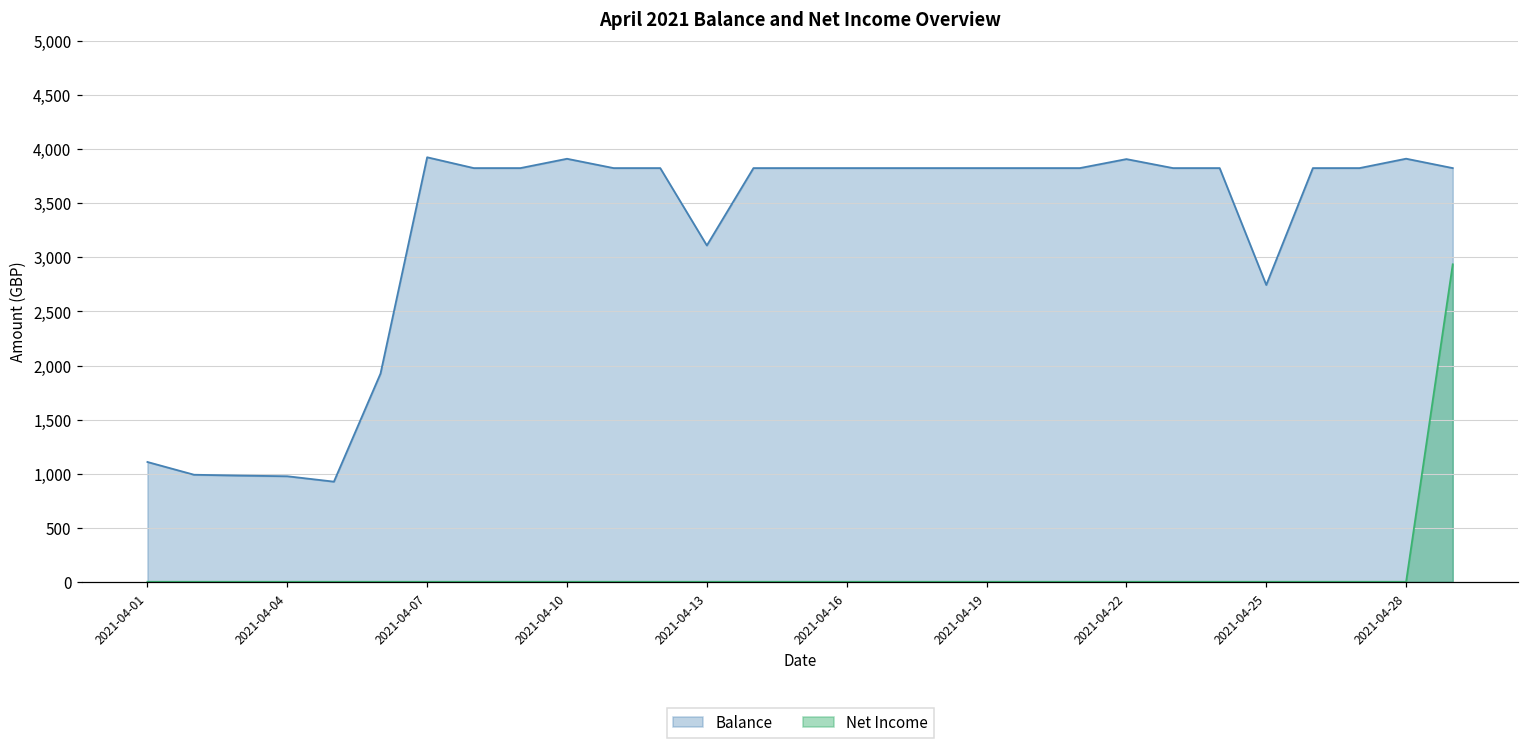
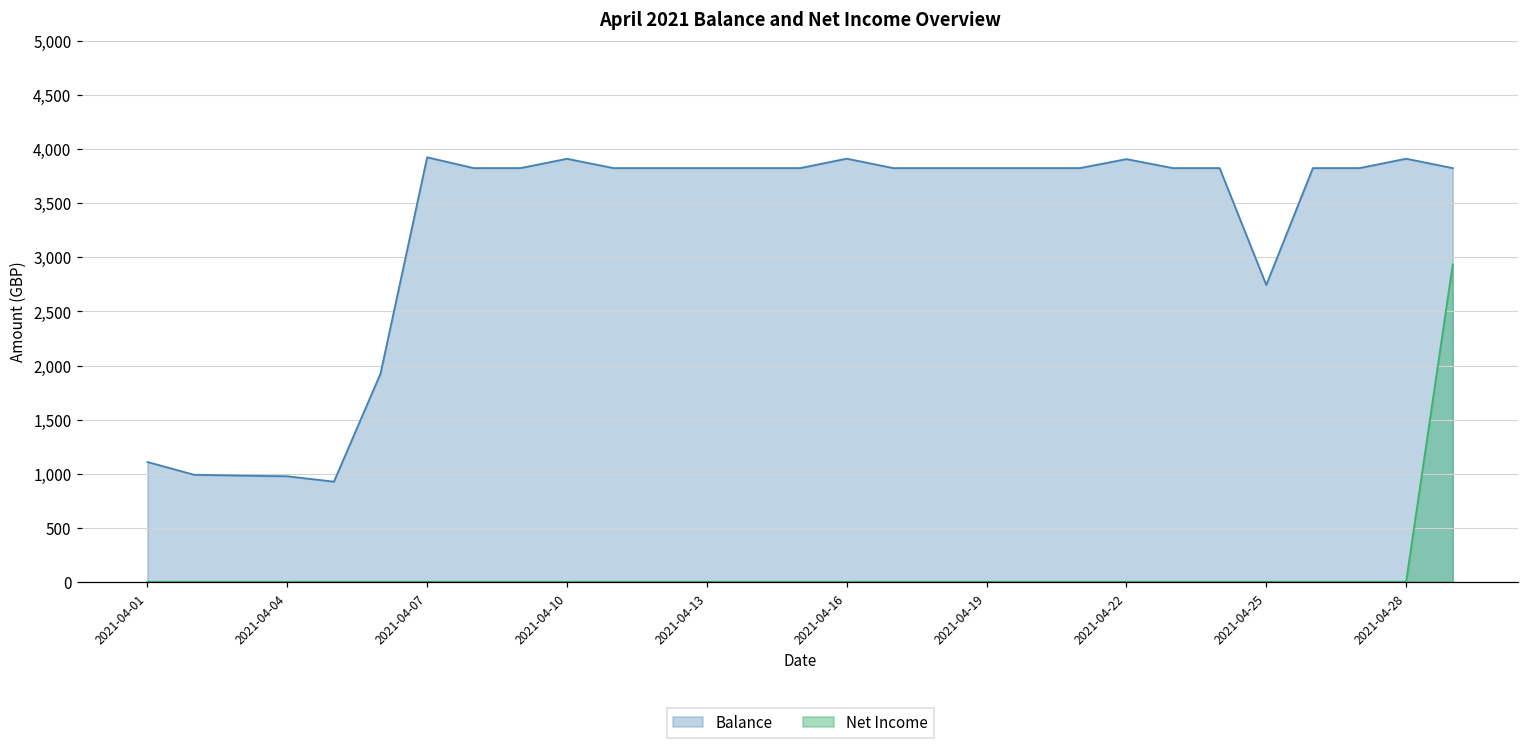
  {
    "Balance": {
      "2021-04-01": "1,100",
      "2021-04-04": "1,000",
      "2021-04-07": "3,900",
      "2021-04-10": "3,900",
-     "2021-04-13": "3,100",
-     "2021-04-16": "3,800",
+     "2021-04-13": "3,800",
+     "2021-04-16": "3,900",
      "2021-04-19": "3,800",
      "2021-04-22": "3,900",
      "2021-04-25": "2,700",
      "2021-04-28": "3,900"
    },
    "Net Income": {
      "2021-04-01": "0",
      "2021-04-04": "0",
      "2021-04-07": "0",
      "2021-04-10": "0",
      "2021-04-13": "0",
      "2021-04-16": "0",
      "2021-04-19": "0",
      "2021-04-22": "0",
      "2021-04-25": "0",
      "2021-04-28": "0"
    }
  }
